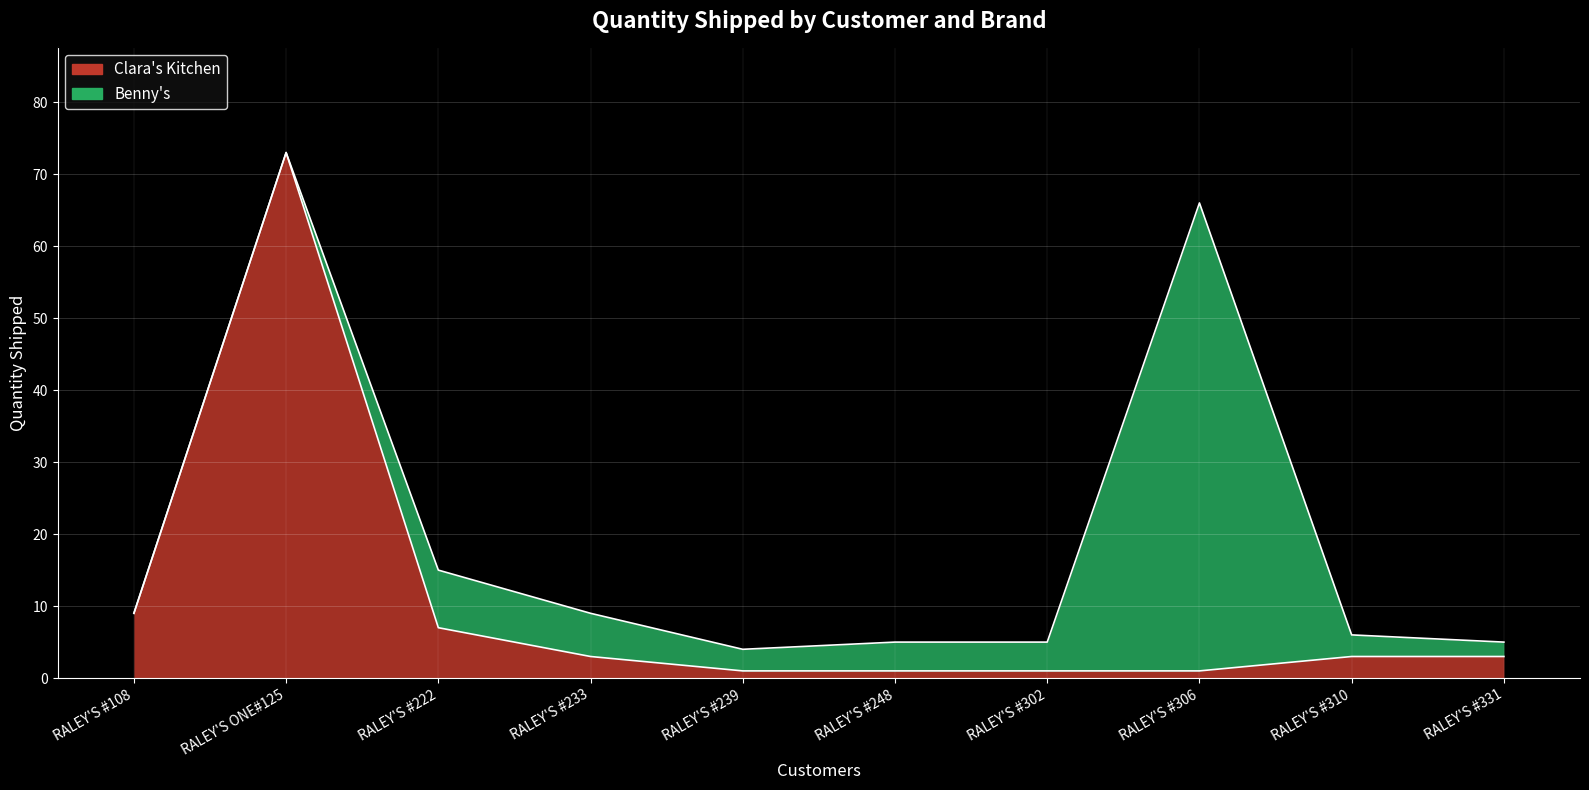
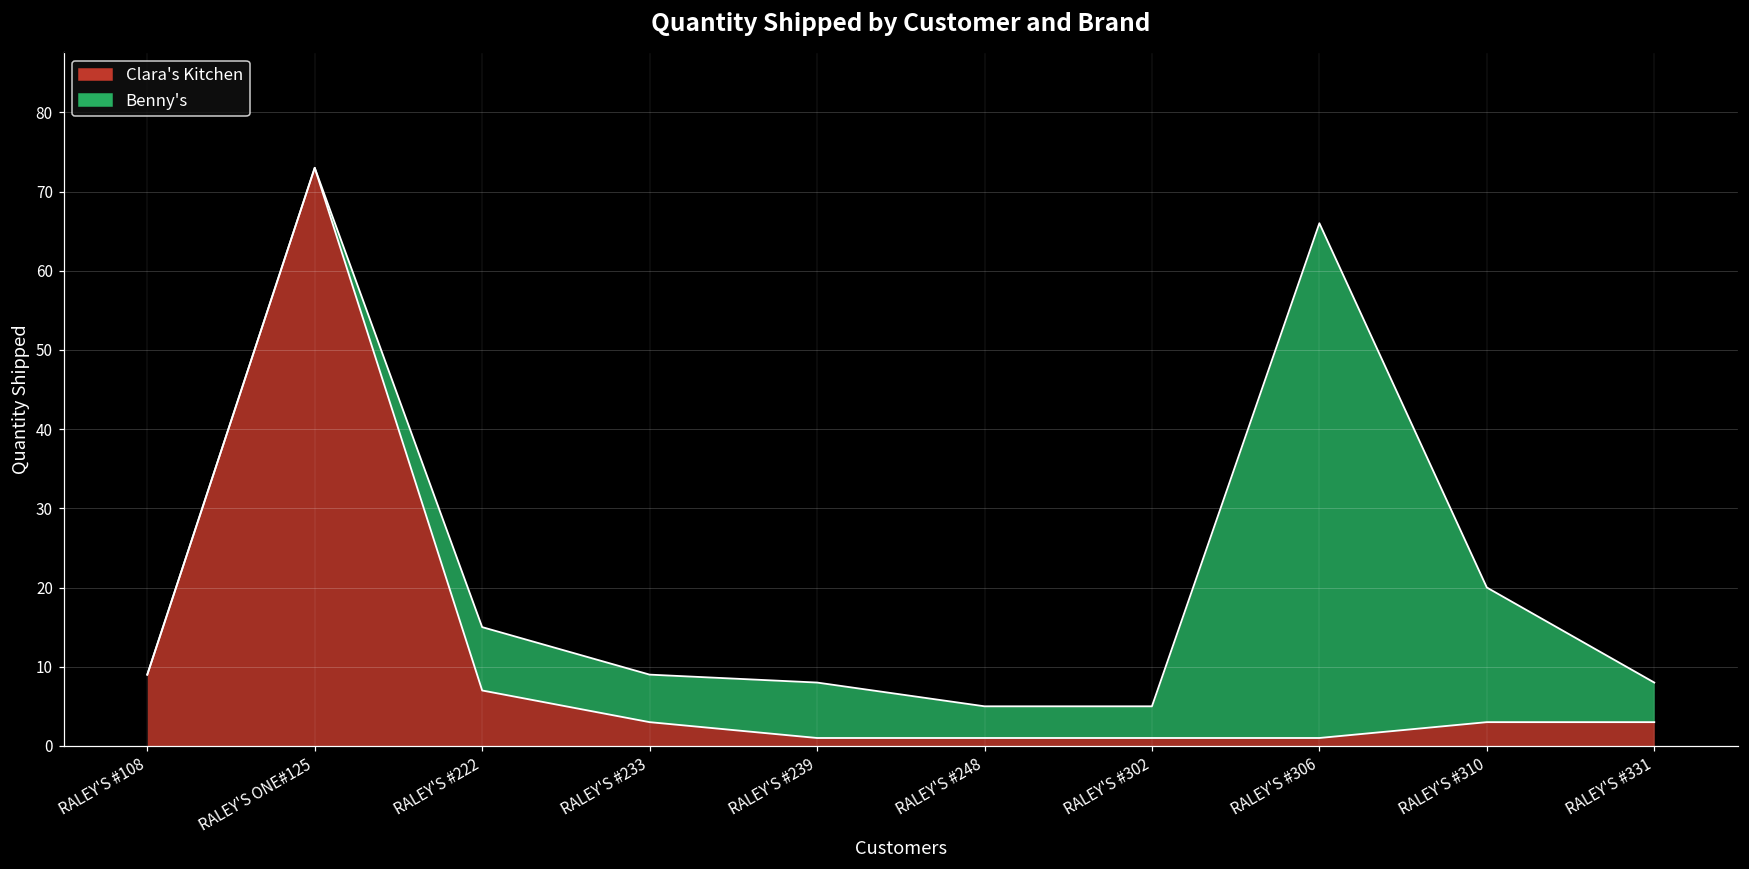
  {
    "Clara's Kitchen": {
      "RALEY'S #222": 7,
      "RALEY'S #233": 3,
      "RALEY'S #239": 1,
      "RALEY'S #248": 1,
      "RALEY'S #302": 1,
      "RALEY'S #306": 1,
      "RALEY'S #310": 3,
      "RALEY'S #331": 3
    },
    "Benny's": {
      "RALEY'S #222": 8,
      "RALEY'S #233": 6,
-     "RALEY'S #239": 3,
+     "RALEY'S #239": 7,
      "RALEY'S #248": 4,
      "RALEY'S #302": 4,
      "RALEY'S #306": 65,
-     "RALEY'S #310": 3,
-     "RALEY'S #331": 2
+     "RALEY'S #310": 17,
+     "RALEY'S #331": 5
    }
  }
